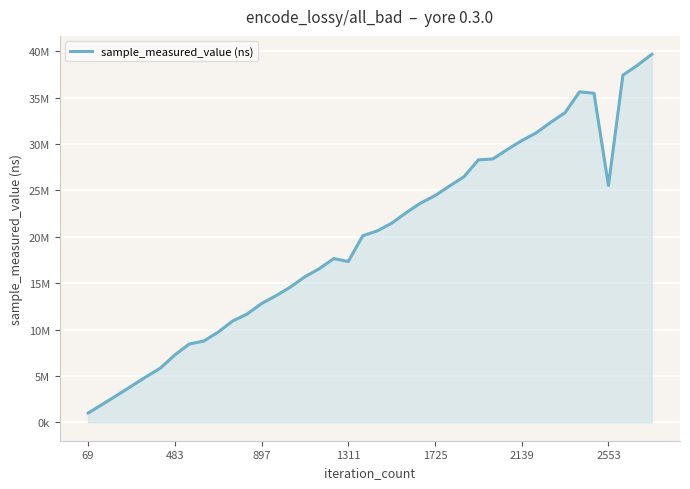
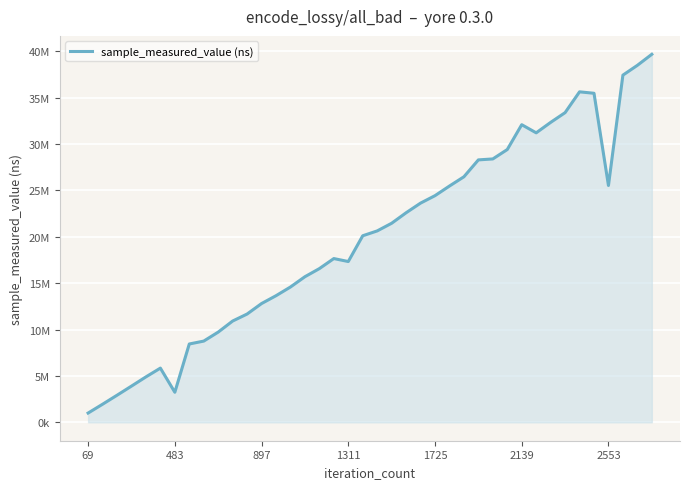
  {
    "69": 1000000,
-   "483": 7000000,
+   "483": 3000000,
    "897": 13000000,
    "1311": 17000000,
    "1725": 24000000,
-   "2139": 30000000,
+   "2139": 32000000,
    "2553": 26000000
  }
